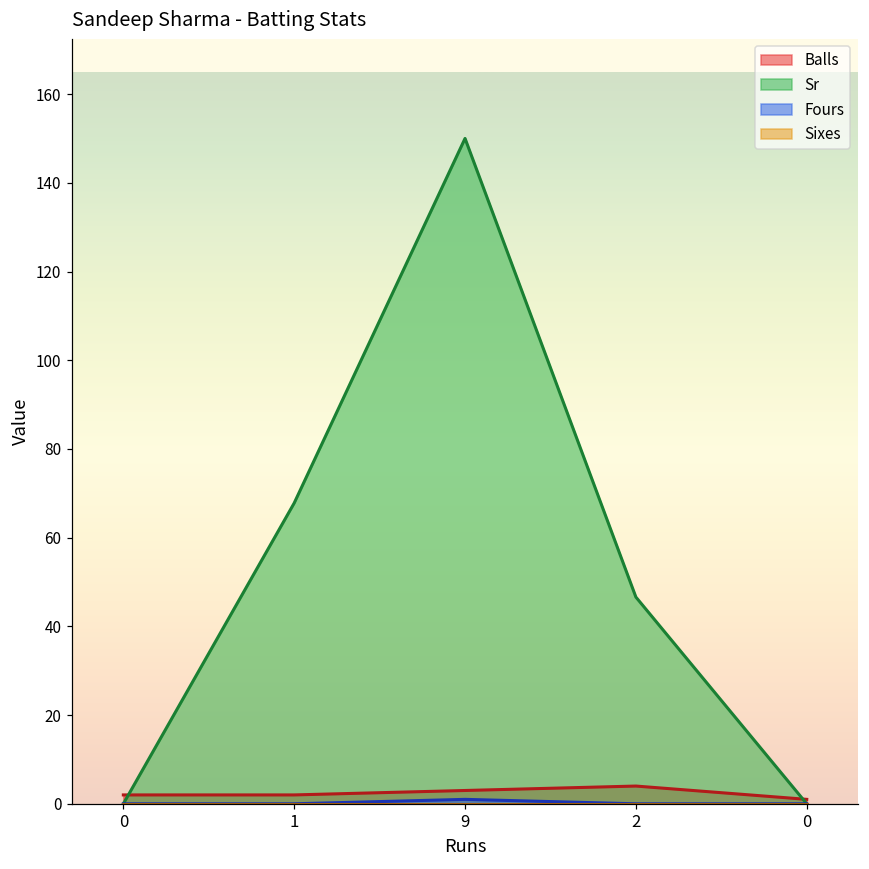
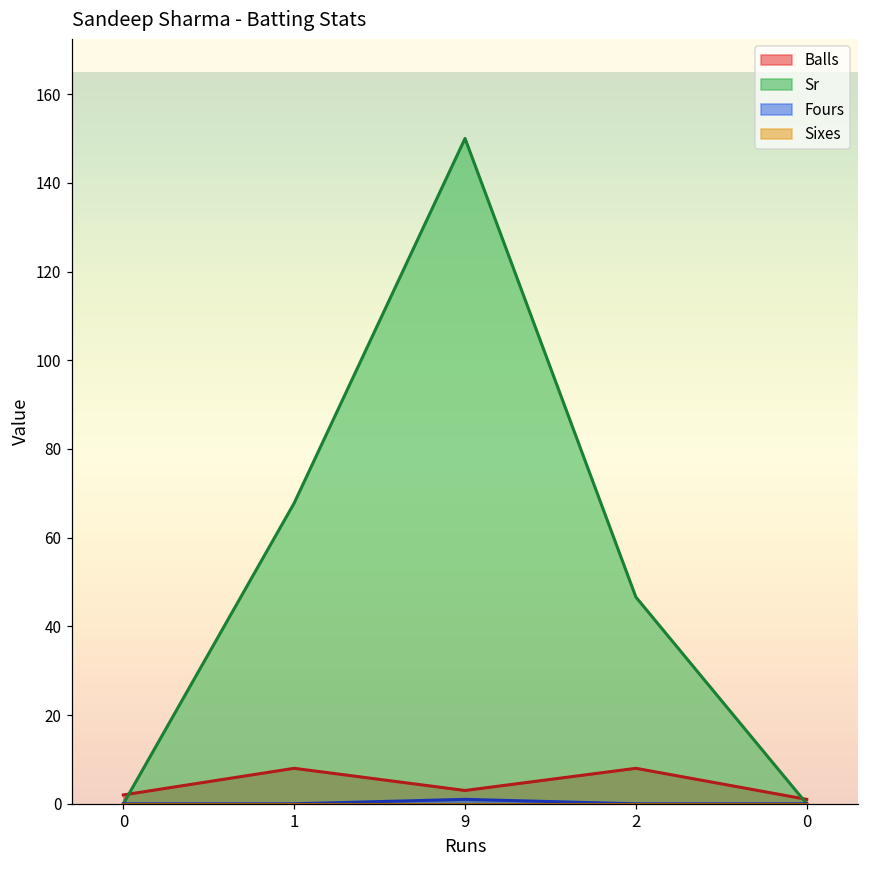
  {
    "Balls": {
-     "1": 2,
+     "1": 8,
      "9": 3,
-     "2": 4
+     "2": 8
    },
    "Sr": {
      "1": 68,
      "9": 150,
      "2": 47
    },
    "Fours": {
      "9": 1
    },
    "Sixes": {
      "9": 0
    }
  }
